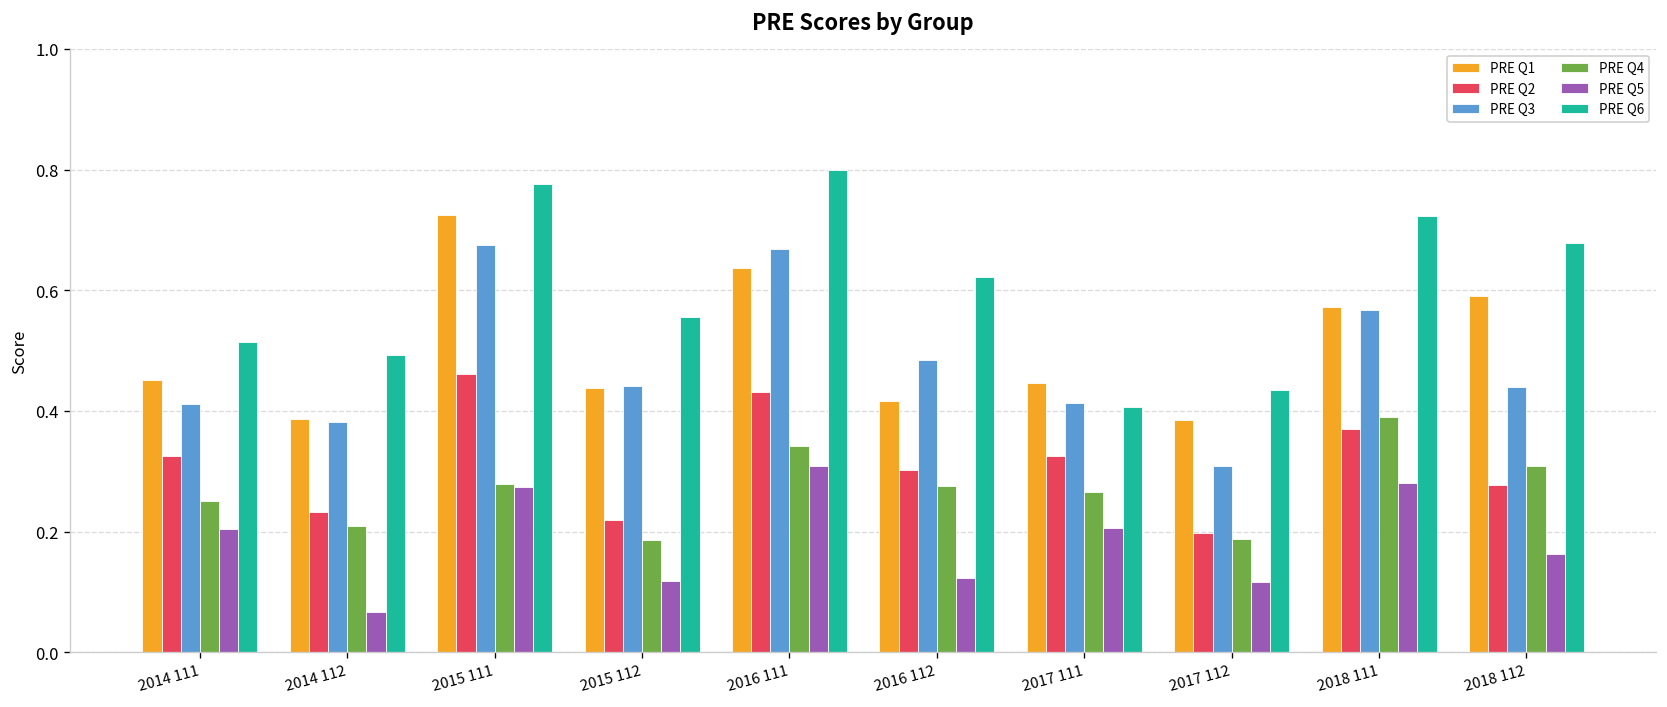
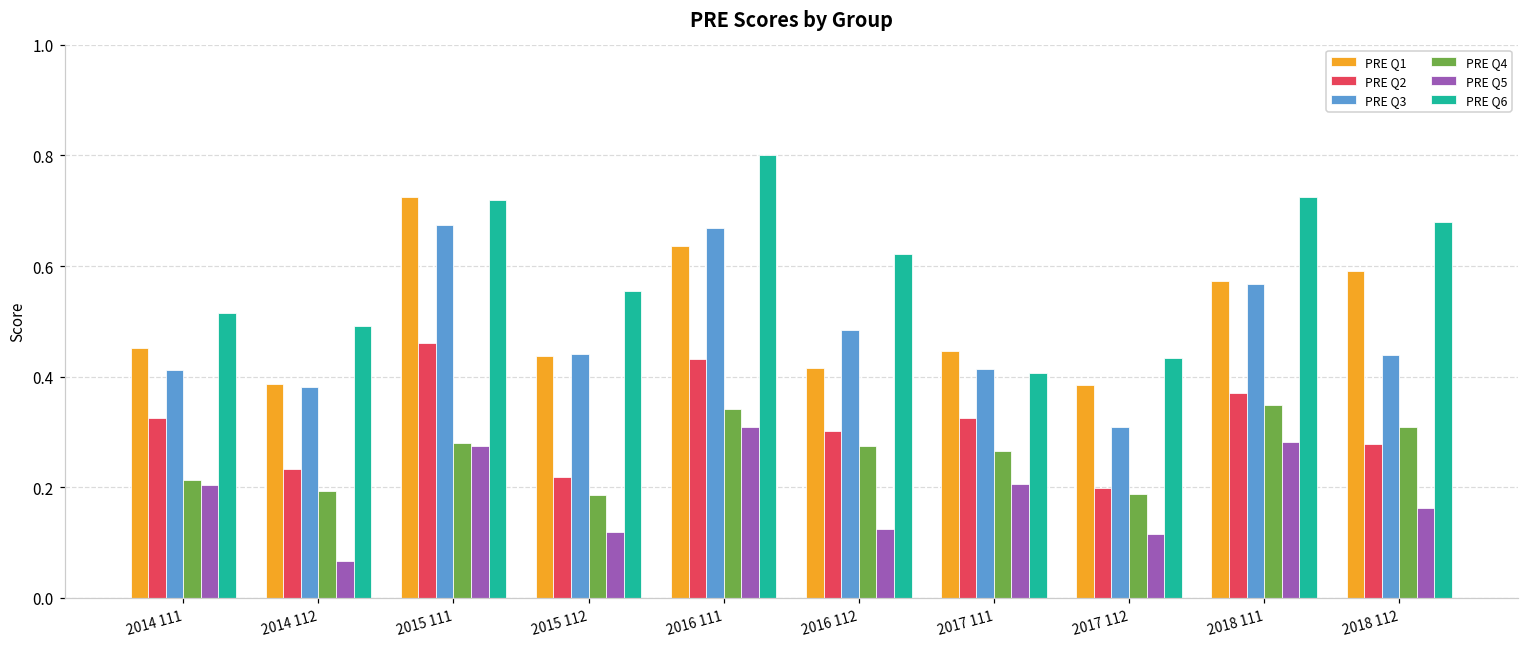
  {
    "PRE Q1": {
      "2014 111": 0.45,
      "2014 112": 0.39,
      "2015 111": 0.73,
      "2015 112": 0.44,
      "2016 111": 0.64,
      "2016 112": 0.42,
      "2017 111": 0.45,
      "2017 112": 0.39,
      "2018 111": 0.57,
      "2018 112": 0.59
    },
    "PRE Q2": {
      "2014 111": 0.33,
      "2014 112": 0.23,
      "2015 111": 0.46,
      "2015 112": 0.22,
      "2016 111": 0.43,
      "2016 112": 0.30,
      "2017 111": 0.32,
      "2017 112": 0.20,
      "2018 111": 0.37,
      "2018 112": 0.28
    },
    "PRE Q3": {
      "2014 111": 0.41,
      "2014 112": 0.38,
      "2015 111": 0.67,
      "2015 112": 0.44,
      "2016 111": 0.67,
      "2016 112": 0.48,
      "2017 111": 0.41,
      "2017 112": 0.31,
      "2018 111": 0.57,
      "2018 112": 0.44
    },
    "PRE Q4": {
-     "2014 111": 0.25,
-     "2014 112": 0.21,
+     "2014 111": 0.21,
+     "2014 112": 0.19,
      "2015 111": 0.28,
      "2015 112": 0.19,
      "2016 111": 0.34,
      "2016 112": 0.27,
      "2017 111": 0.26,
      "2017 112": 0.19,
-     "2018 111": 0.39,
+     "2018 111": 0.35,
      "2018 112": 0.31
    },
    "PRE Q5": {
      "2014 111": 0.20,
      "2014 112": 0.07,
      "2015 111": 0.27,
      "2015 112": 0.12,
      "2016 111": 0.31,
      "2016 112": 0.12,
      "2017 111": 0.21,
      "2017 112": 0.12,
      "2018 111": 0.28,
      "2018 112": 0.16
    },
    "PRE Q6": {
      "2014 111": 0.51,
      "2014 112": 0.49,
-     "2015 111": 0.78,
+     "2015 111": 0.72,
      "2015 112": 0.56,
      "2016 111": 0.80,
      "2016 112": 0.62,
      "2017 111": 0.41,
      "2017 112": 0.43,
      "2018 111": 0.72,
      "2018 112": 0.68
    }
  }
